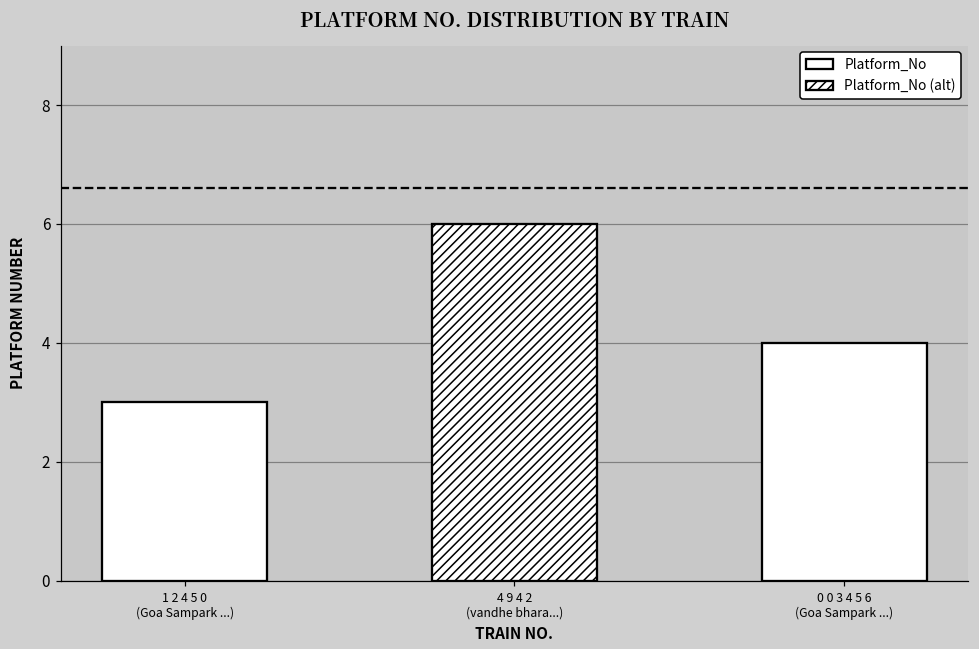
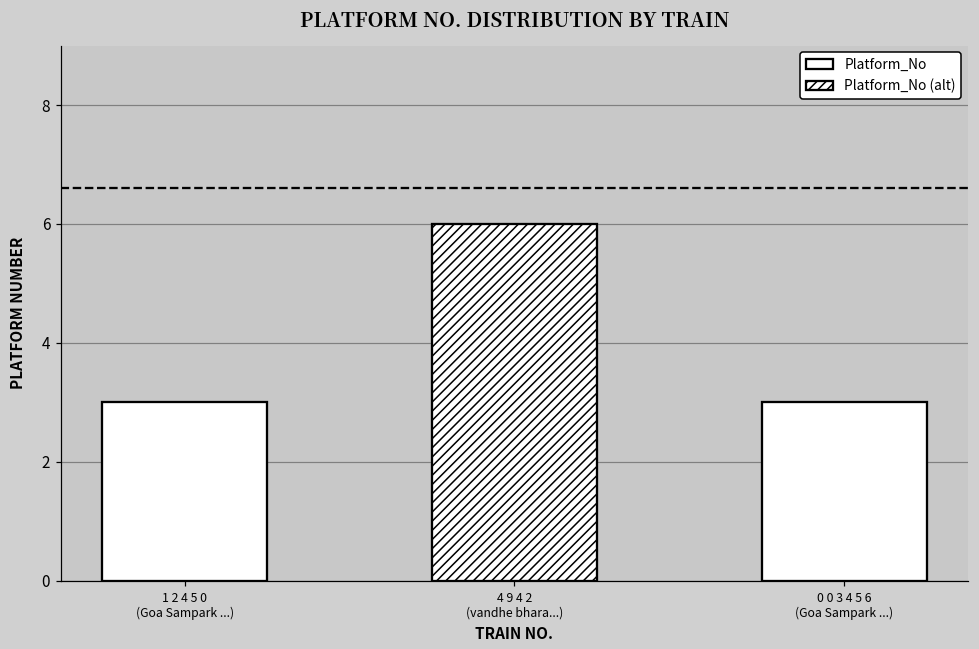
  {
    "1 2 4 5 0 (Goa Sampark ...)": 3,
    "4 9 4 2 (vandhe bhara...)": 6,
-   "0 0 3 4 5 6 (Goa Sampark ...)": 4
+   "0 0 3 4 5 6 (Goa Sampark ...)": 3
  }
